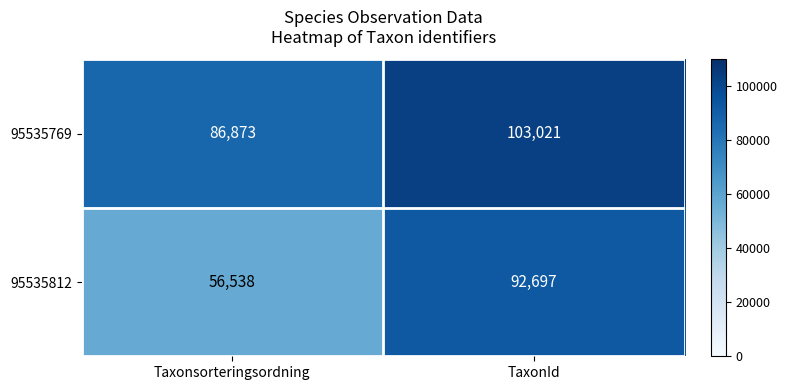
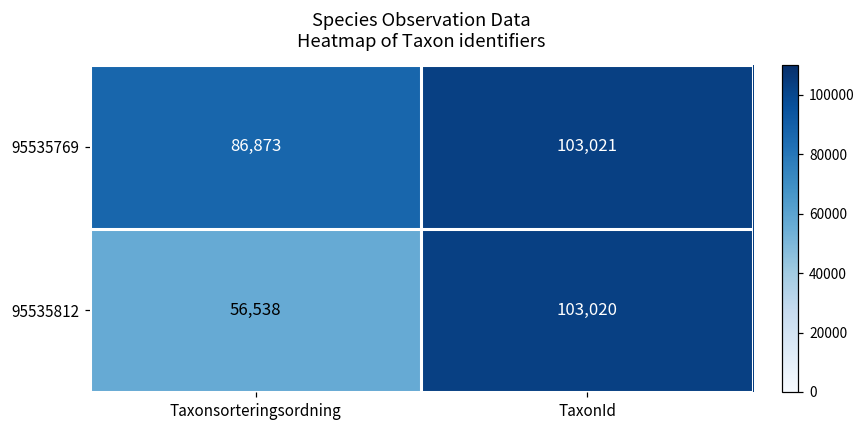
  {
    "95535769": {
      "Taxonsorteringsordning": "86,873",
      "TaxonId": "103,021"
    },
    "95535812": {
      "Taxonsorteringsordning": "56,538",
-     "TaxonId": "92,697"
+     "TaxonId": "103,020"
    }
  }
